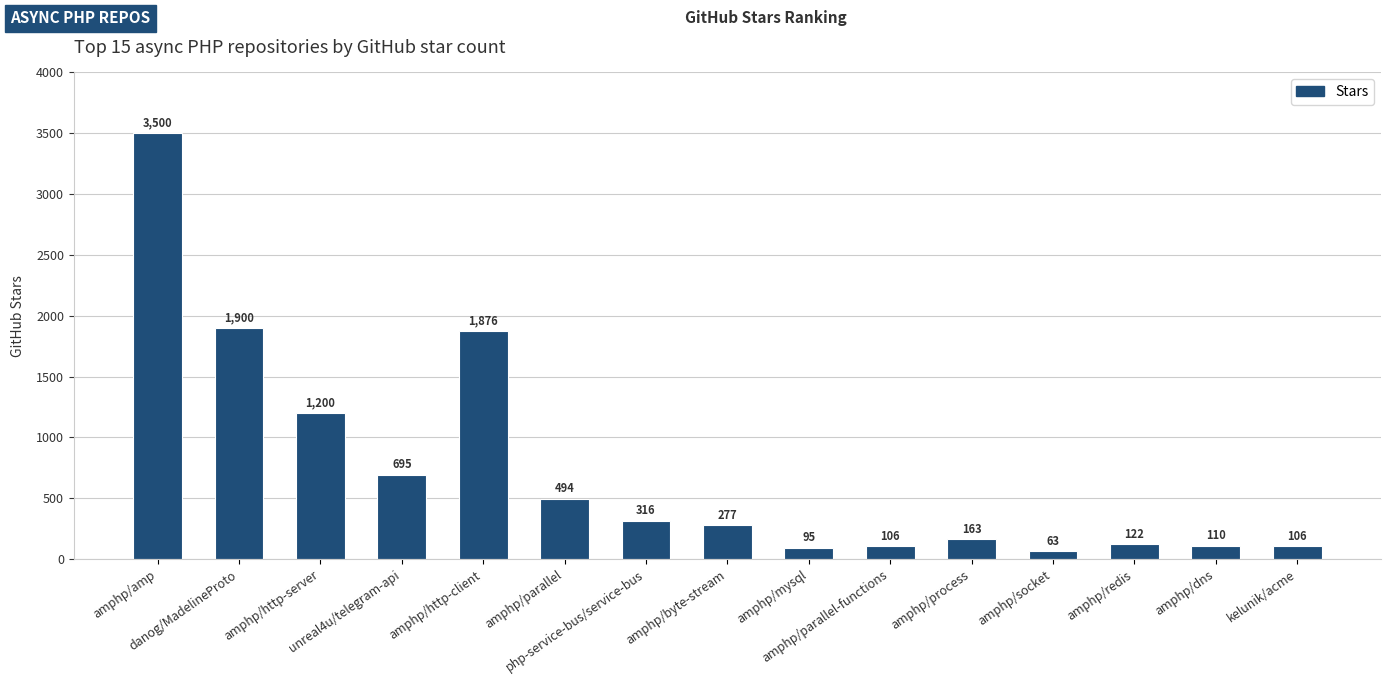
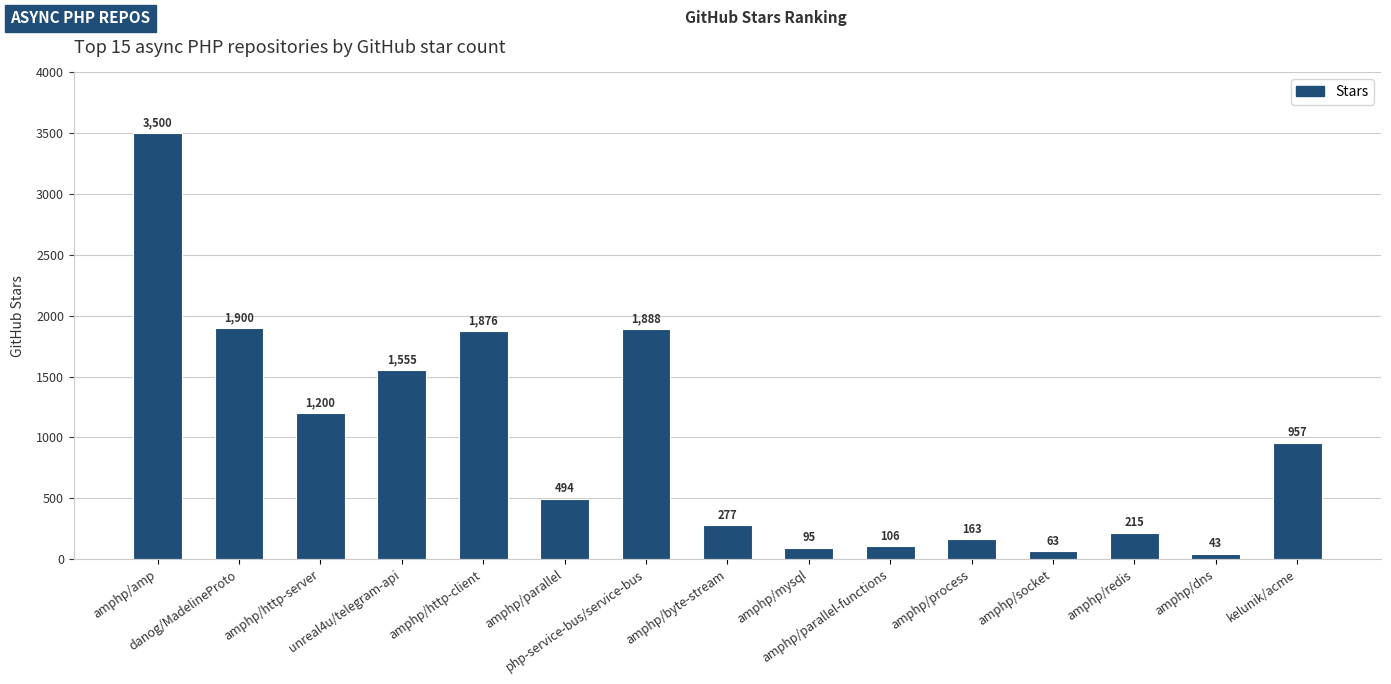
  {
    "amphp/amp": "3,500",
    "danog/MadelineProto": "1,900",
    "amphp/http-server": "1,200",
-   "unreal4u/telegram-api": "695",
+   "unreal4u/telegram-api": "1,555",
    "amphp/http-client": "1,876",
    "amphp/parallel": "494",
-   "php-service-bus/service-bus": "316",
+   "php-service-bus/service-bus": "1,888",
    "amphp/byte-stream": "277",
    "amphp/mysql": "95",
    "amphp/parallel-functions": "106",
    "amphp/process": "163",
    "amphp/socket": "63",
-   "amphp/redis": "122",
-   "amphp/dns": "110",
-   "kelunik/acme": "106"
+   "amphp/redis": "215",
+   "amphp/dns": "43",
+   "kelunik/acme": "957"
  }
